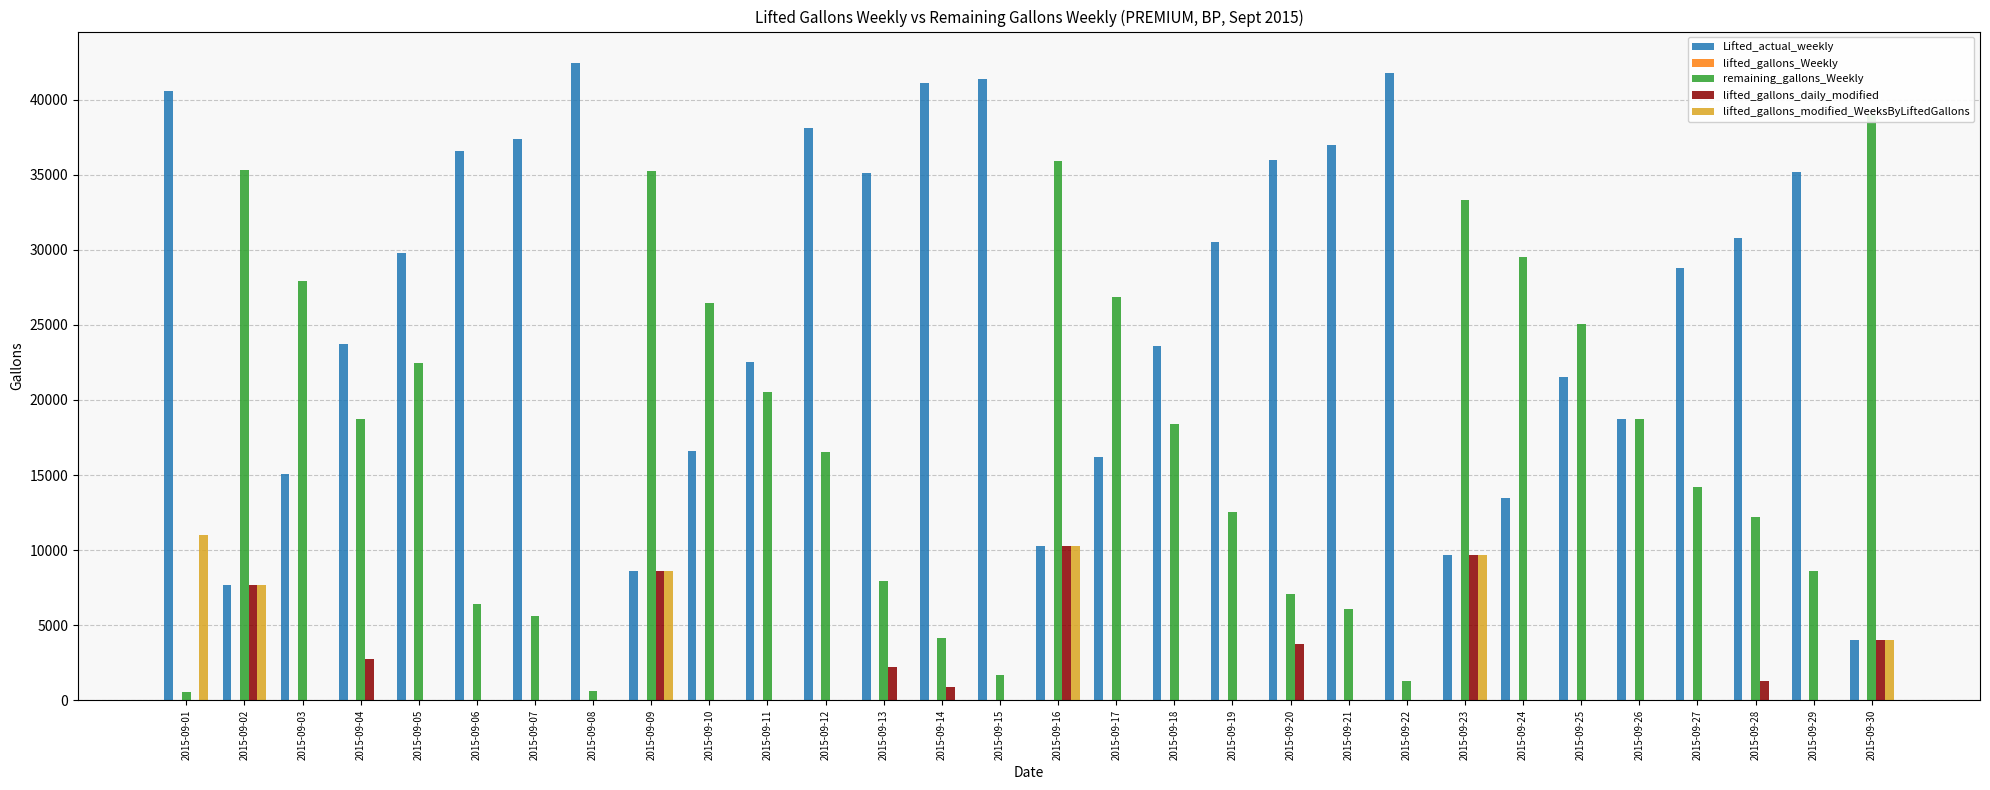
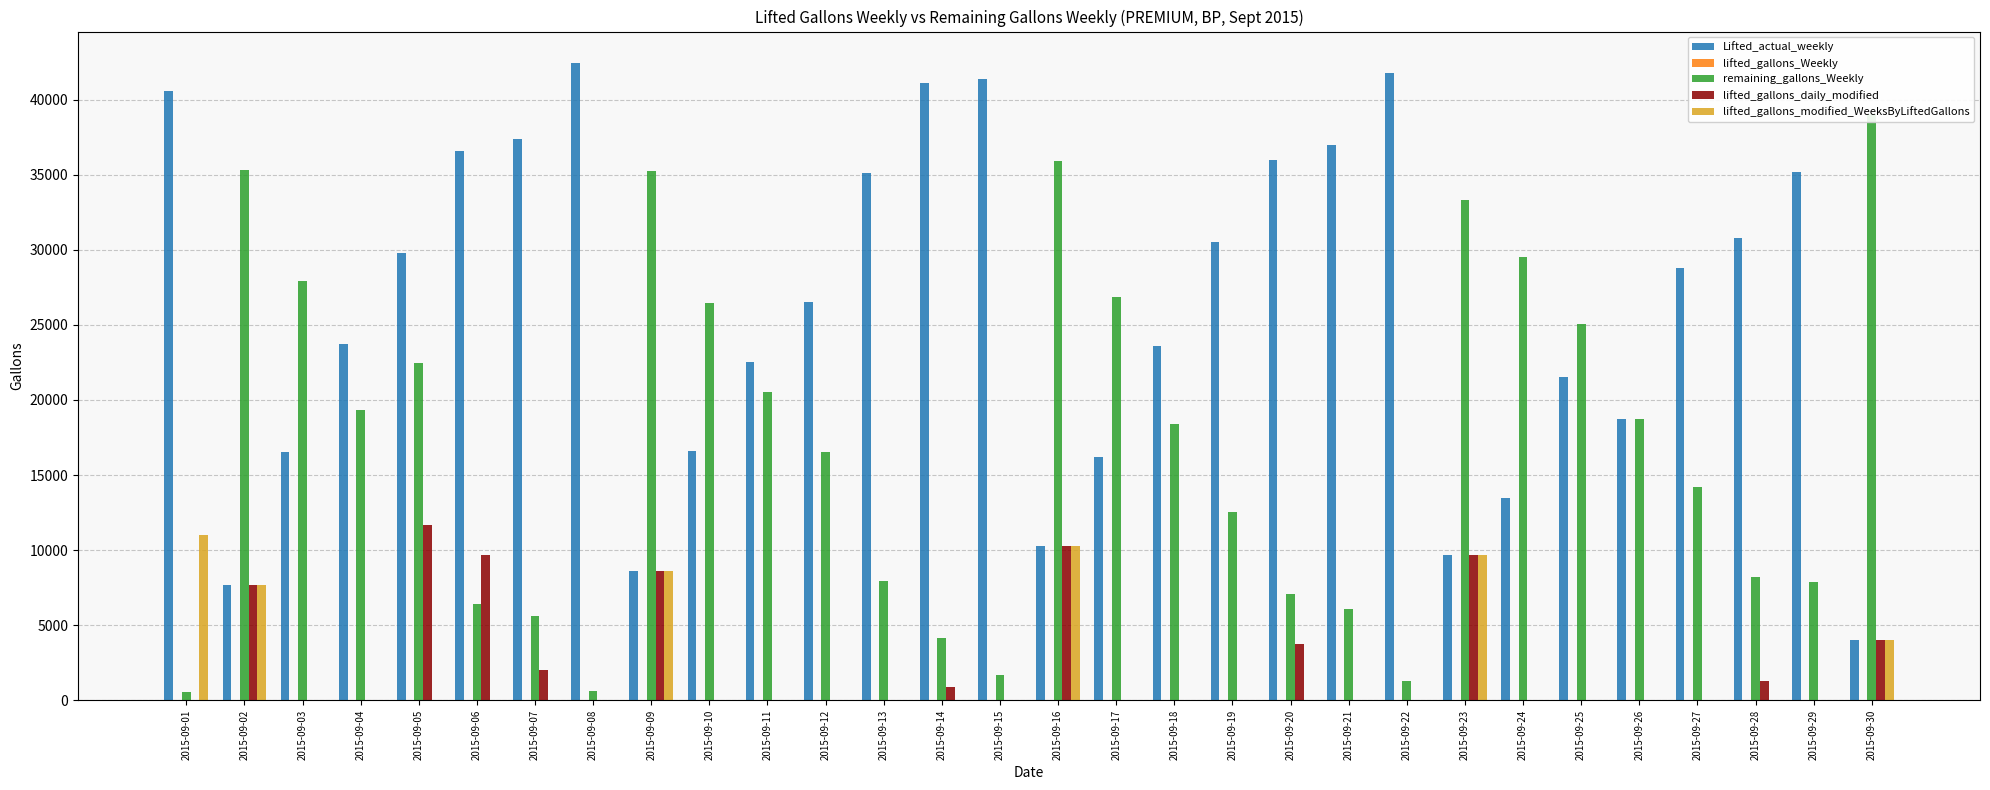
  {
    "Lifted_actual_weekly": {
      "2015-09-01": 40600,
      "2015-09-02": 7700,
-     "2015-09-03": 15100,
+     "2015-09-03": 16500,
      "2015-09-04": 23700,
      "2015-09-05": 29800,
      "2015-09-06": 36600,
      "2015-09-07": 37400,
      "2015-09-08": 42400,
      "2015-09-09": 8600,
      "2015-09-10": 16600,
      "2015-09-11": 22500,
-     "2015-09-12": 38100,
+     "2015-09-12": 26500,
      "2015-09-13": 35100,
      "2015-09-14": 41100,
      "2015-09-15": 41400,
      "2015-09-16": 10300,
      "2015-09-17": 16200,
      "2015-09-18": 23600,
      "2015-09-19": 30500,
      "2015-09-20": 36000,
      "2015-09-21": 37000,
      "2015-09-22": 41800,
      "2015-09-23": 9700,
      "2015-09-24": 13500,
      "2015-09-25": 21500,
      "2015-09-26": 18700,
      "2015-09-27": 28800,
      "2015-09-28": 30800,
      "2015-09-29": 35200,
      "2015-09-30": 4000
    },
    "remaining_gallons_Weekly": {
      "2015-09-01": 500,
      "2015-09-02": 35300,
      "2015-09-03": 27900,
-     "2015-09-04": 18700,
+     "2015-09-04": 19300,
      "2015-09-05": 22500,
      "2015-09-06": 6400,
      "2015-09-07": 5600,
      "2015-09-08": 600,
      "2015-09-09": 35200,
      "2015-09-10": 26400,
      "2015-09-11": 20500,
      "2015-09-12": 16500,
      "2015-09-13": 8000,
      "2015-09-14": 4200,
      "2015-09-15": 1700,
      "2015-09-16": 35900,
      "2015-09-17": 26800,
      "2015-09-18": 18400,
      "2015-09-19": 12500,
      "2015-09-20": 7100,
      "2015-09-21": 6100,
      "2015-09-22": 1300,
      "2015-09-23": 33300,
      "2015-09-24": 29500,
      "2015-09-25": 25100,
      "2015-09-26": 18700,
      "2015-09-27": 14200,
-     "2015-09-28": 12200,
-     "2015-09-29": 8600
+     "2015-09-28": 8200,
+     "2015-09-29": 7900
    },
    "lifted_gallons_daily_modified": {
      "2015-09-01": 0,
      "2015-09-02": 7700,
      "2015-09-03": 0,
-     "2015-09-04": 2800,
-     "2015-09-05": 0,
-     "2015-09-06": 0,
-     "2015-09-07": 0,
+     "2015-09-04": 0,
+     "2015-09-05": 11700,
+     "2015-09-06": 9700,
+     "2015-09-07": 2000,
      "2015-09-08": 0,
      "2015-09-09": 8600,
      "2015-09-10": 0,
      "2015-09-11": 0,
      "2015-09-12": 0,
-     "2015-09-13": 2200,
+     "2015-09-13": 0,
      "2015-09-14": 900,
      "2015-09-15": 0,
      "2015-09-16": 10300,
      "2015-09-17": 0,
      "2015-09-18": 0,
      "2015-09-19": 0,
      "2015-09-20": 3700,
      "2015-09-21": 0,
      "2015-09-22": 0,
      "2015-09-23": 9700,
      "2015-09-24": 0,
      "2015-09-25": 0,
      "2015-09-26": 0,
      "2015-09-27": 0,
      "2015-09-28": 1300,
      "2015-09-29": 0,
      "2015-09-30": 4000
    }
  }
